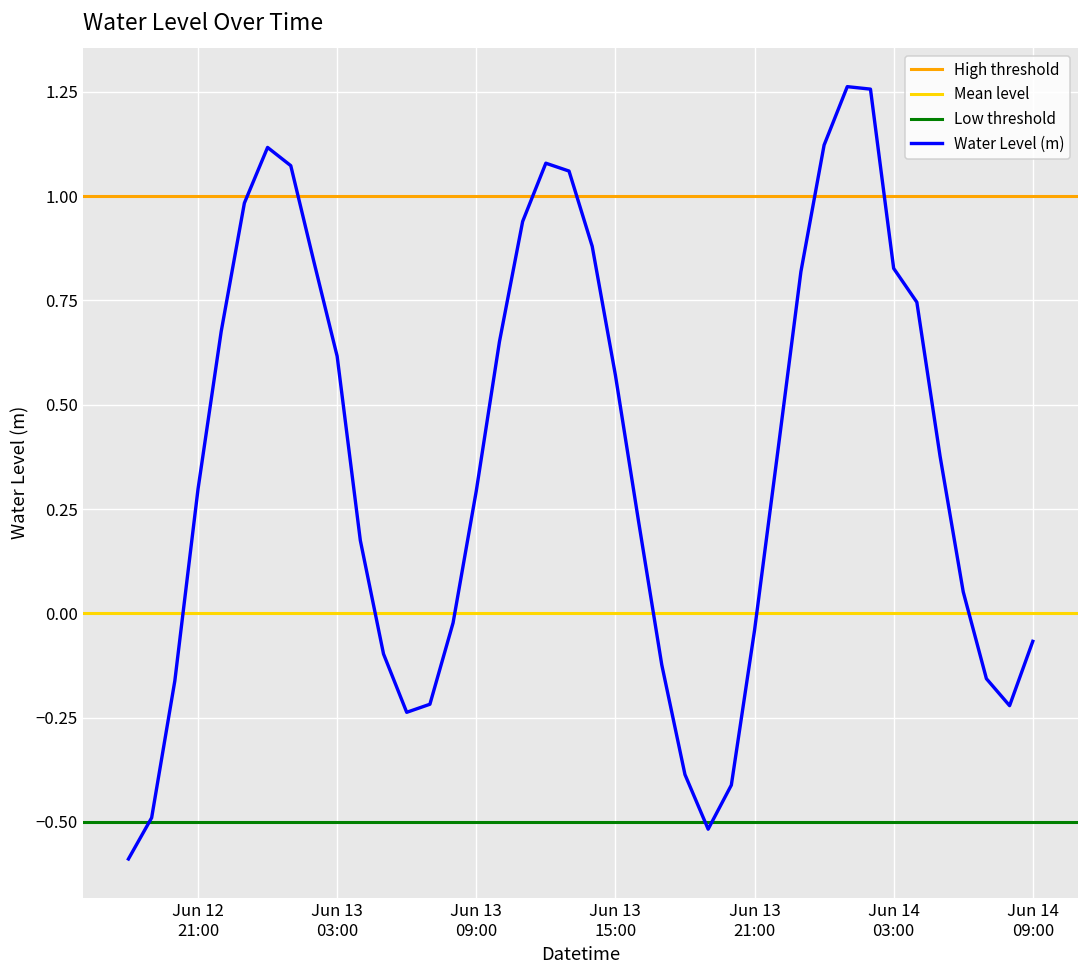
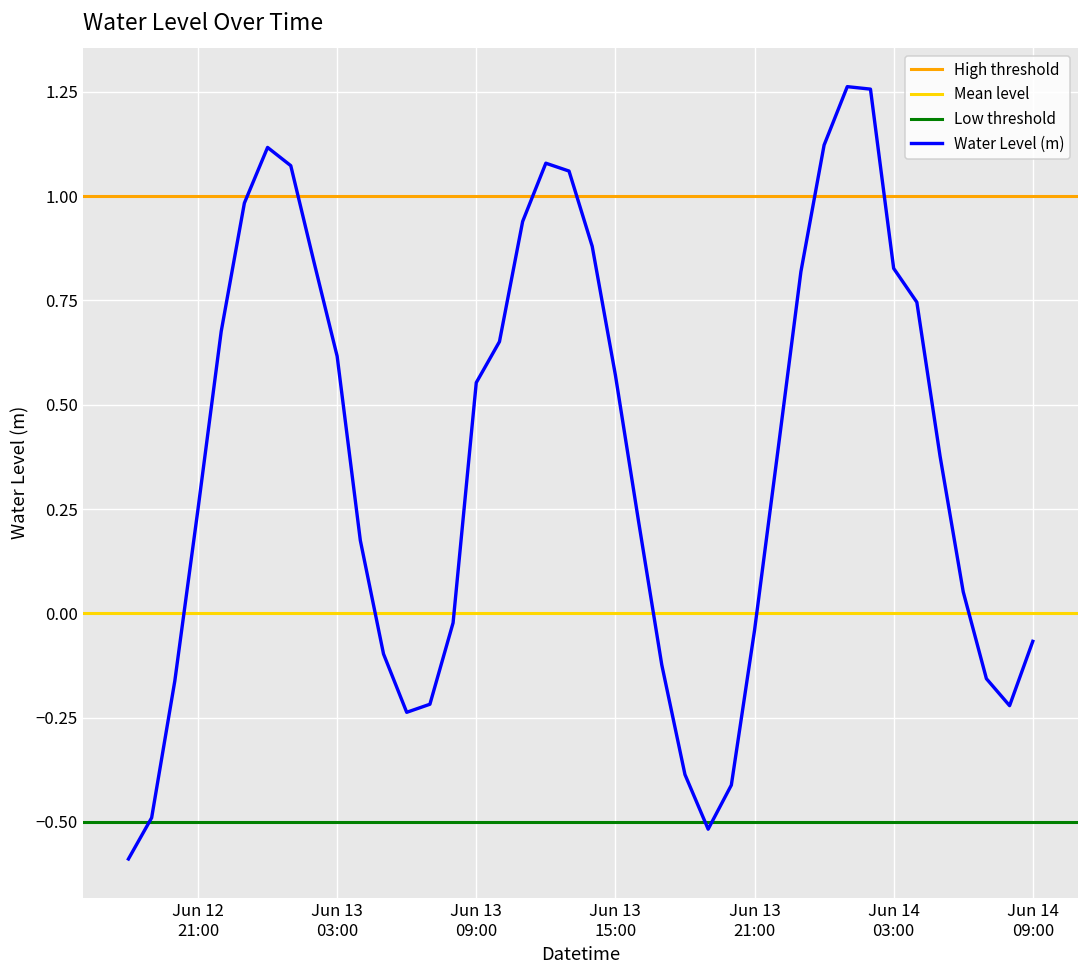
  {
-   "Jun 12 21:00": 0.30,
+   "Jun 12 21:00": 0.25,
    "Jun 13 03:00": 0.62,
-   "Jun 13 09:00": 0.29,
+   "Jun 13 09:00": 0.55,
    "Jun 13 15:00": 0.57,
    "Jun 13 21:00": -0.04,
    "Jun 14 03:00": 0.83,
    "Jun 14 09:00": -0.07
  }
